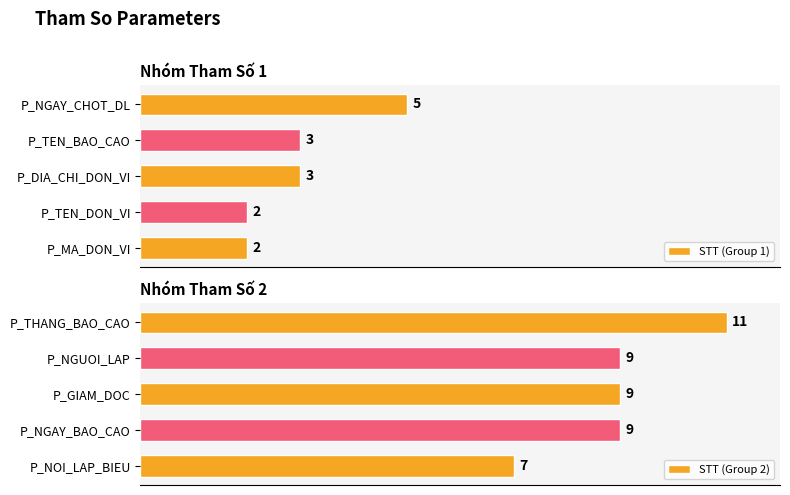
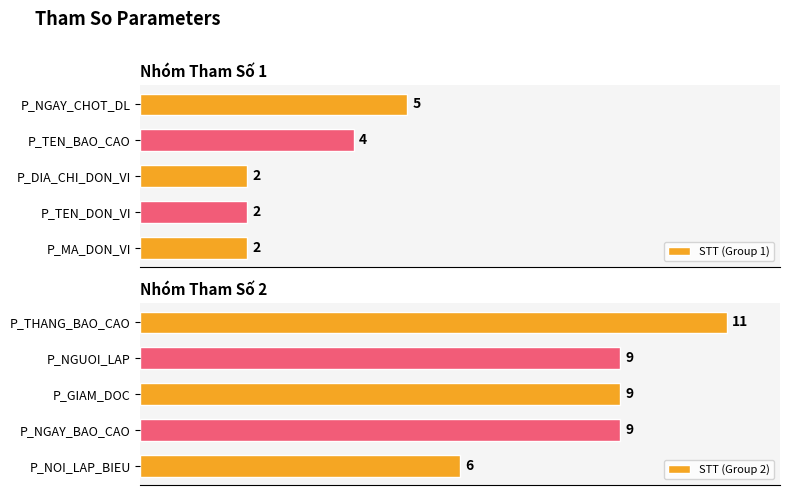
  {
    "Nhóm Tham Số 1": {
      "P_NGAY_CHOT_DL": 5,
-     "P_TEN_BAO_CAO": 3,
-     "P_DIA_CHI_DON_VI": 3,
+     "P_TEN_BAO_CAO": 4,
+     "P_DIA_CHI_DON_VI": 2,
      "P_TEN_DON_VI": 2,
      "P_MA_DON_VI": 2
    },
    "Nhóm Tham Số 2": {
      "P_THANG_BAO_CAO": 11,
      "P_NGUOI_LAP": 9,
      "P_GIAM_DOC": 9,
      "P_NGAY_BAO_CAO": 9,
-     "P_NOI_LAP_BIEU": 7
+     "P_NOI_LAP_BIEU": 6
    }
  }
